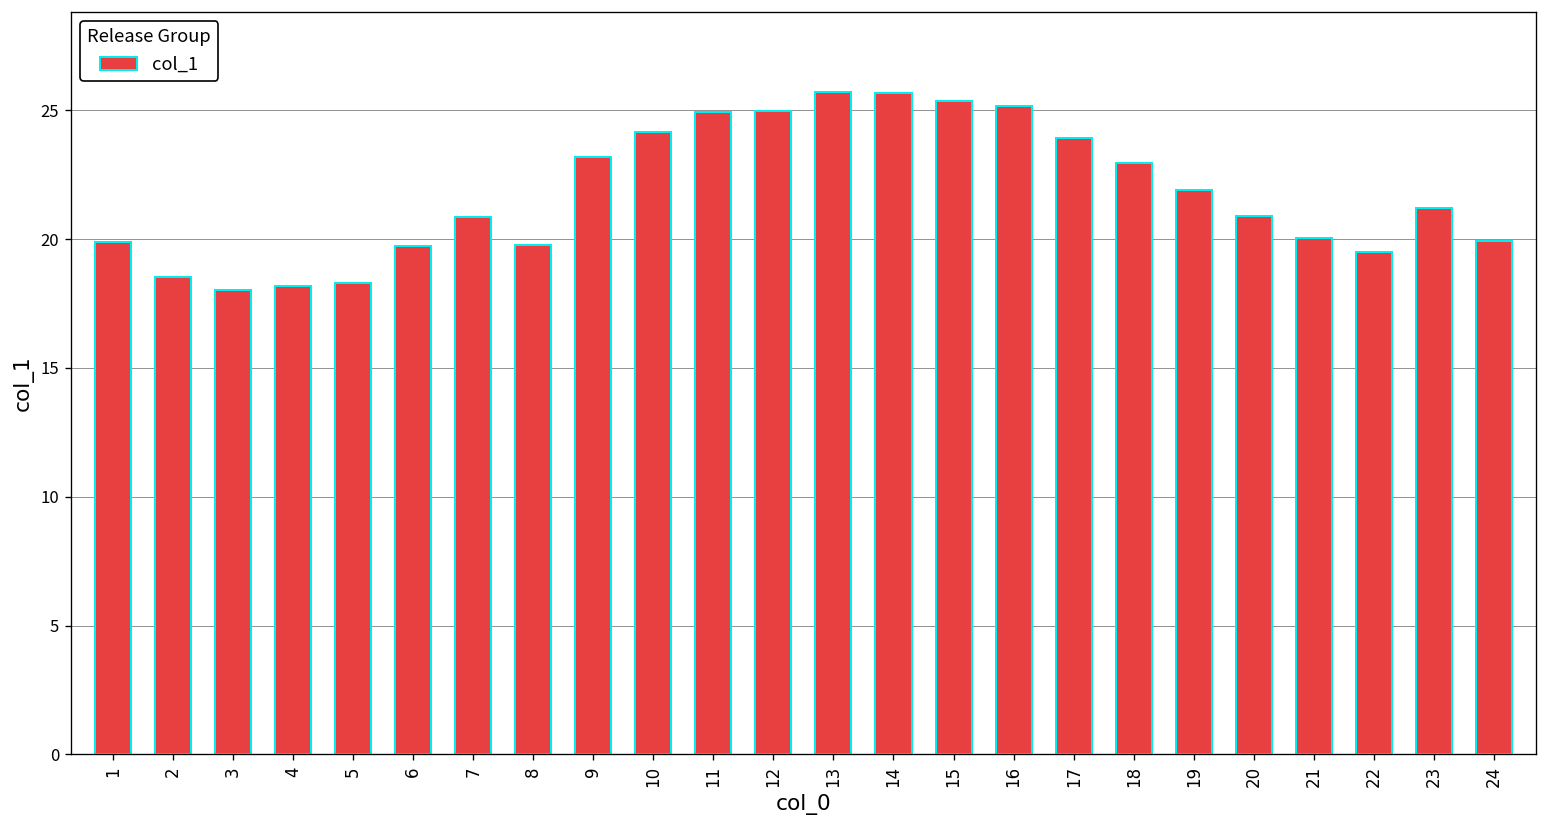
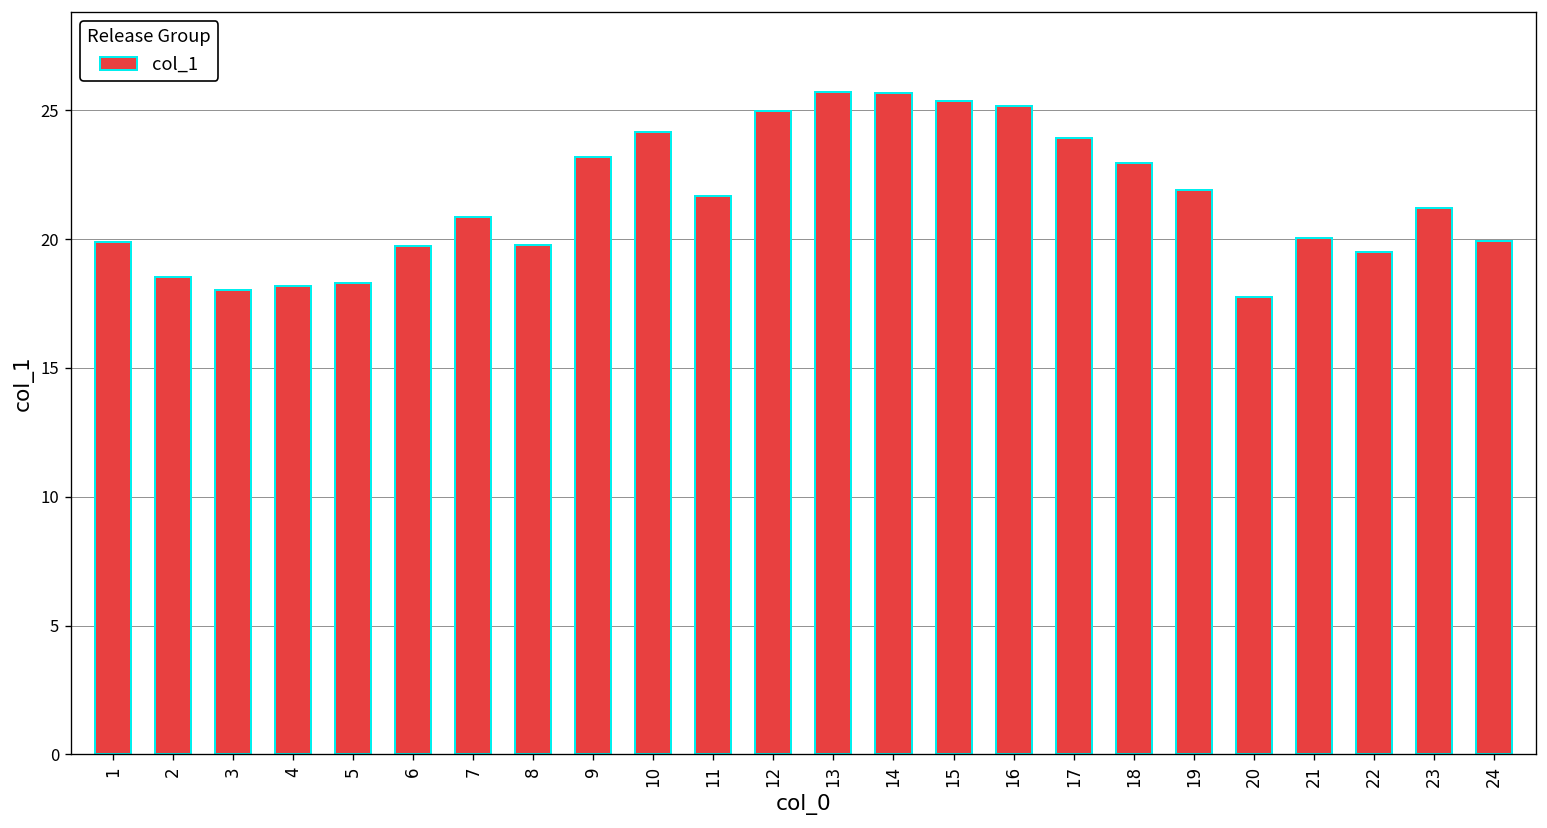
  {
    "1": 19.9,
    "2": 18.5,
    "3": 18.0,
    "4": 18.2,
    "5": 18.3,
    "6": 19.7,
    "7": 20.9,
    "8": 19.8,
    "9": 23.2,
    "10": 24.2,
-   "11": 24.9,
+   "11": 21.7,
    "12": 25.0,
    "13": 25.7,
    "14": 25.7,
    "15": 25.3,
    "16": 25.2,
    "17": 23.9,
    "18": 23.0,
    "19": 21.9,
-   "20": 20.9,
+   "20": 17.8,
    "21": 20.1,
    "22": 19.5,
    "23": 21.2,
    "24": 19.9
  }
